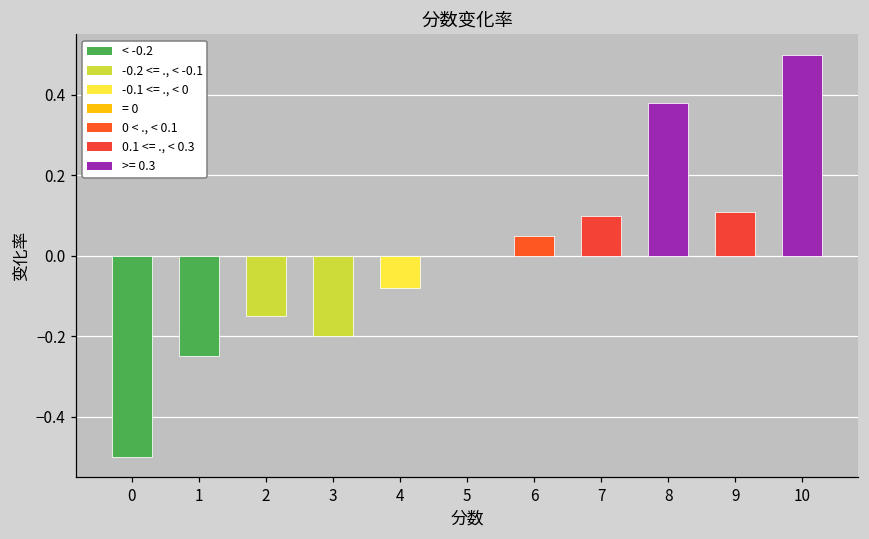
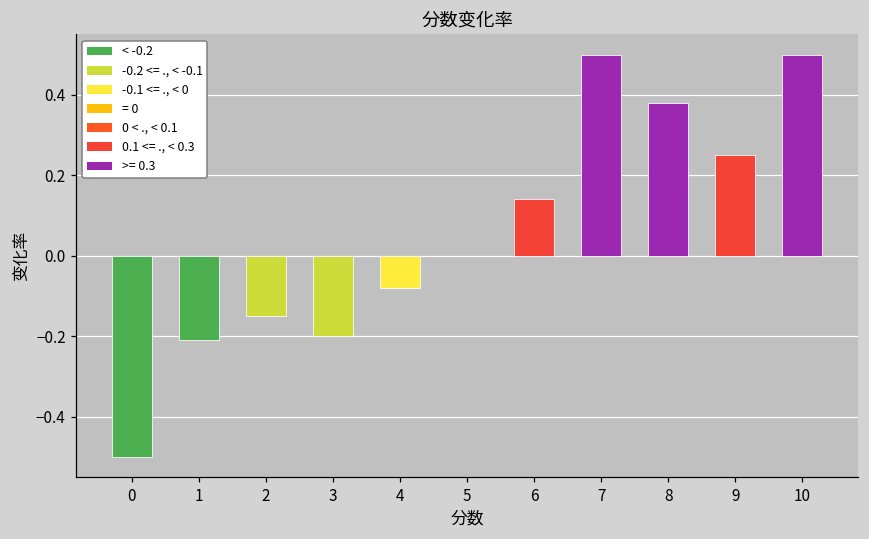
  {
    "0": -0.50,
-   "1": -0.25,
+   "1": -0.21,
    "2": -0.15,
    "3": -0.20,
    "4": -0.08,
    "5": 0.00,
-   "6": 0.05,
-   "7": 0.1,
+   "6": 0.14,
+   "7": 0.5,
    "8": 0.38,
-   "9": 0.11,
+   "9": 0.25,
    "10": 0.50
  }
